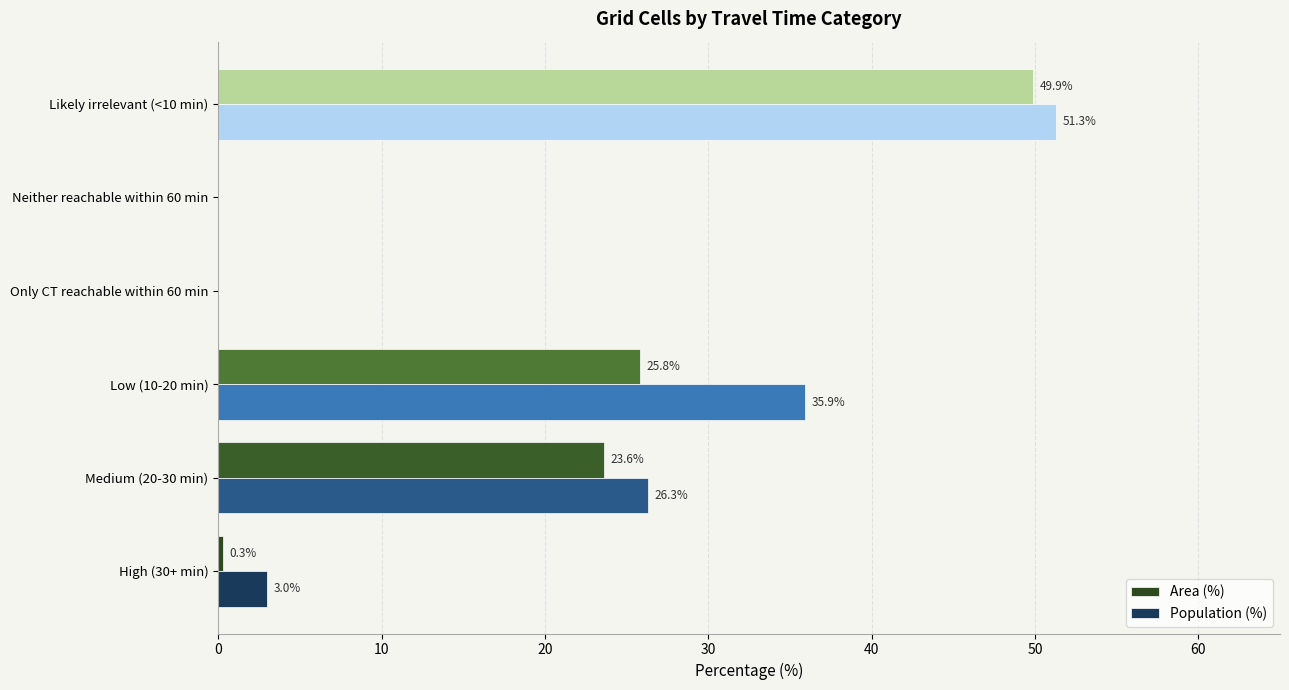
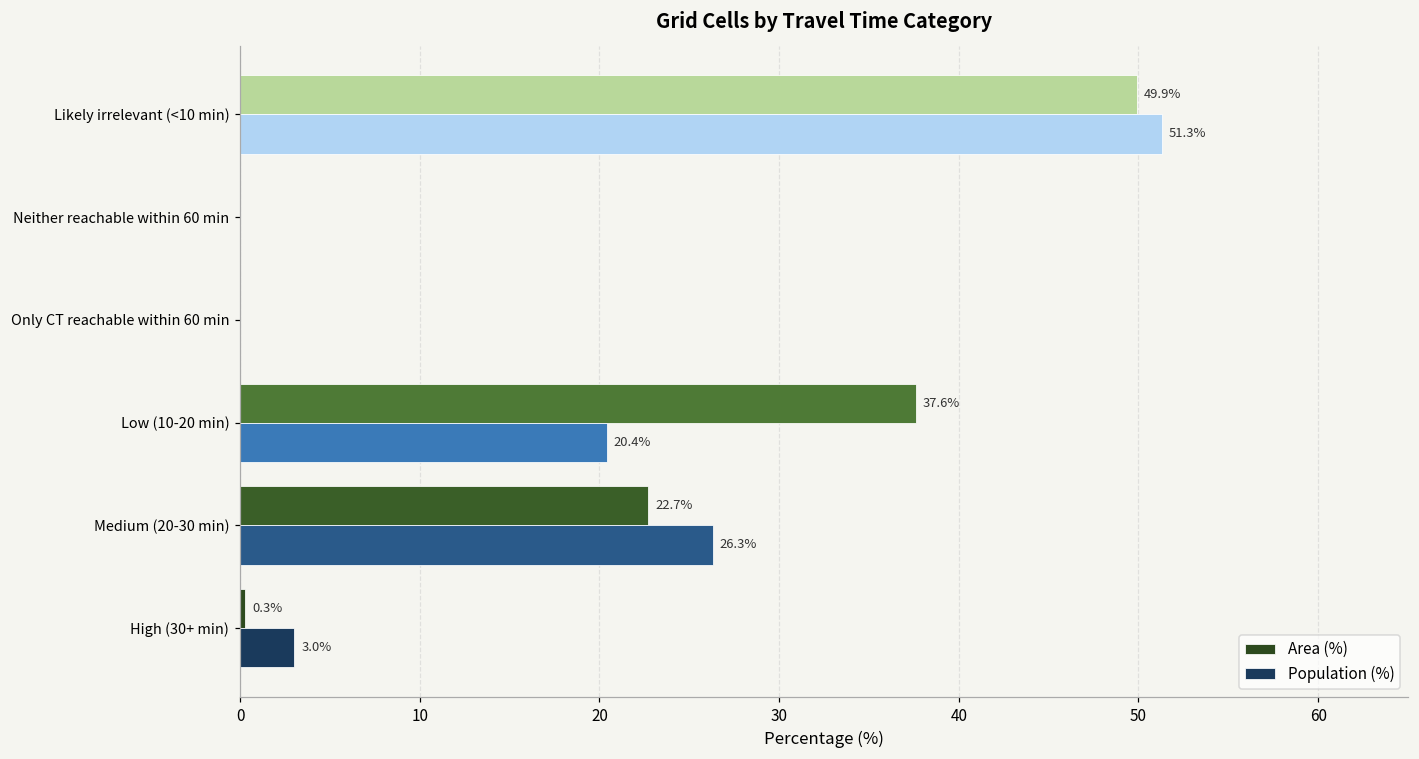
  {
    "Area (%)": {
      "Likely irrelevant (<10 min)": "49.9%",
-     "Low (10-20 min)": "25.8%",
-     "Medium (20-30 min)": "23.6%",
+     "Low (10-20 min)": "37.6%",
+     "Medium (20-30 min)": "22.7%",
      "High (30+ min)": "0.3%"
    },
    "Population (%)": {
      "Likely irrelevant (<10 min)": "51.3%",
-     "Low (10-20 min)": "35.9%",
+     "Low (10-20 min)": "20.4%",
      "Medium (20-30 min)": "26.3%",
      "High (30+ min)": "3.0%"
    }
  }
